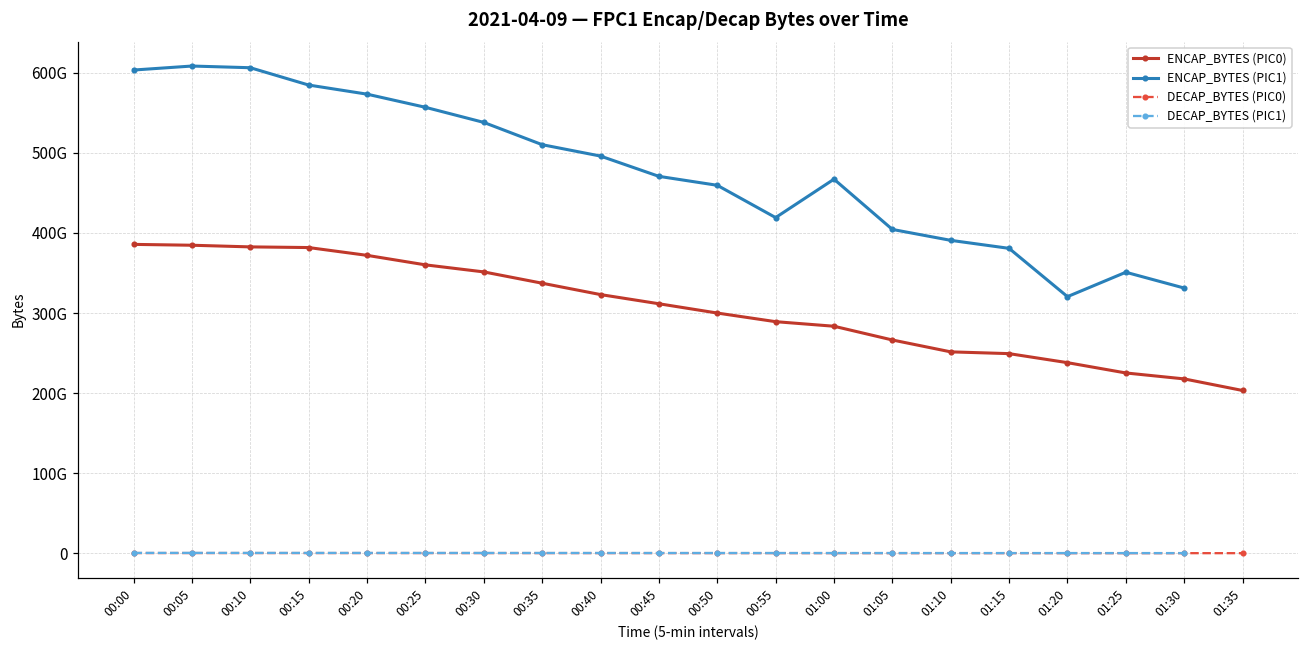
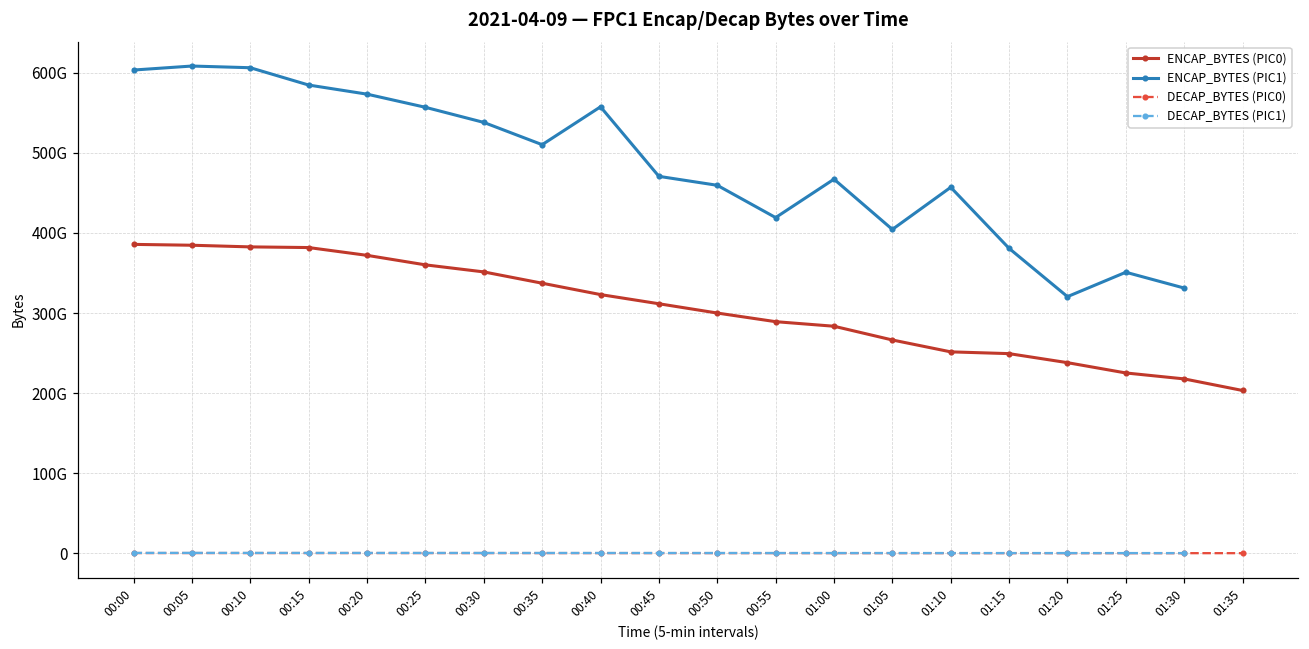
  {
    "ENCAP_BYTES (PIC1)": {
      "00:00": 600000000000,
      "00:05": 610000000000,
      "00:10": 610000000000,
      "00:15": 580000000000,
      "00:20": 570000000000,
      "00:25": 560000000000,
      "00:30": 540000000000,
      "00:35": 510000000000,
-     "00:40": 500000000000,
+     "00:40": 560000000000,
      "00:45": 470000000000,
      "00:50": 460000000000,
      "00:55": 420000000000,
      "01:00": 470000000000,
      "01:05": 400000000000,
-     "01:10": 390000000000,
+     "01:10": 460000000000,
      "01:15": 380000000000,
      "01:20": 320000000000,
      "01:25": 350000000000,
      "01:30": 330000000000
    }
  }
